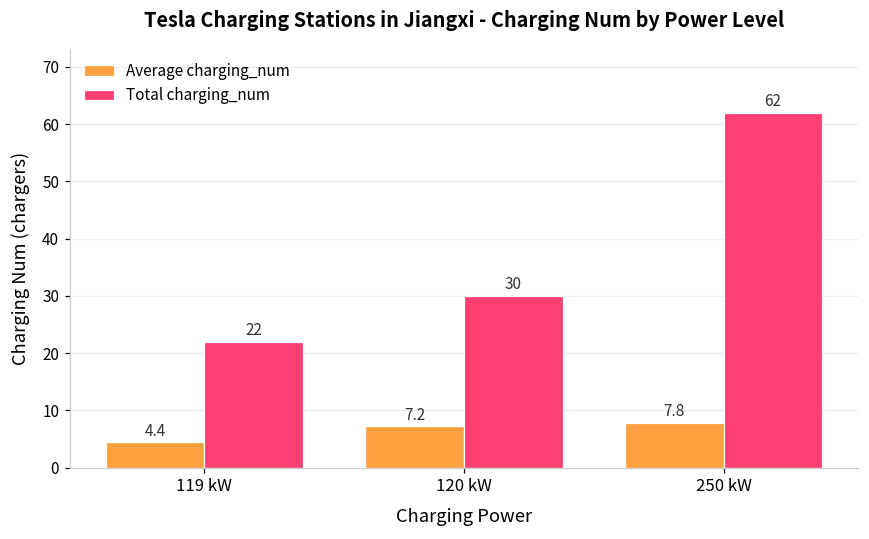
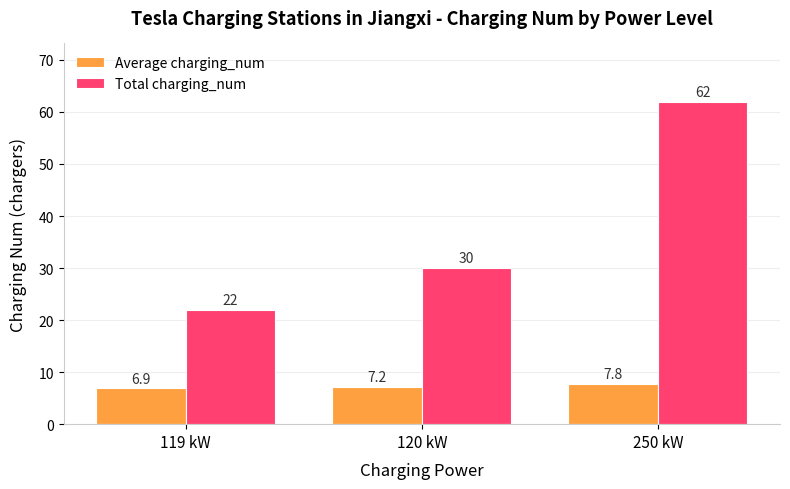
  {
    "Average charging_num": {
-     "119 kW": 4.4,
+     "119 kW": 6.9,
      "120 kW": 7.2,
      "250 kW": 7.8
    },
    "Total charging_num": {
      "119 kW": 22,
      "120 kW": 30,
      "250 kW": 62
    }
  }
